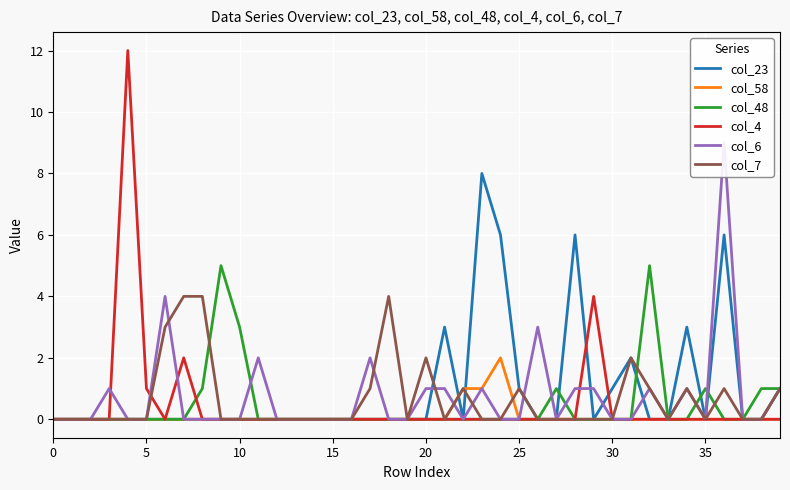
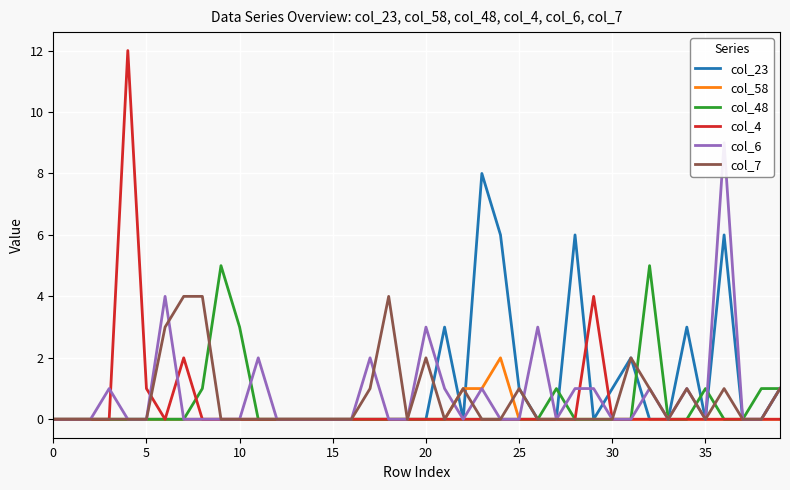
  {
    "col_23": {
      "30": 1
    },
    "col_48": {
      "10": 3,
      "35": 1
    },
    "col_4": {
      "5": 1
    },
    "col_6": {
-     "20": 1
+     "20": 3
    },
    "col_7": {
      "20": 2
    }
  }
